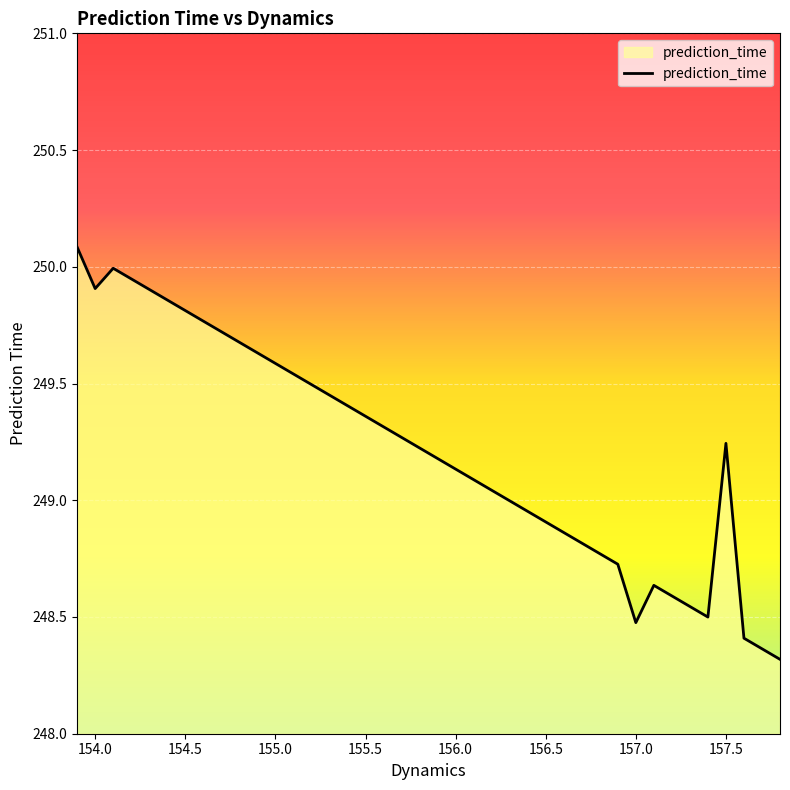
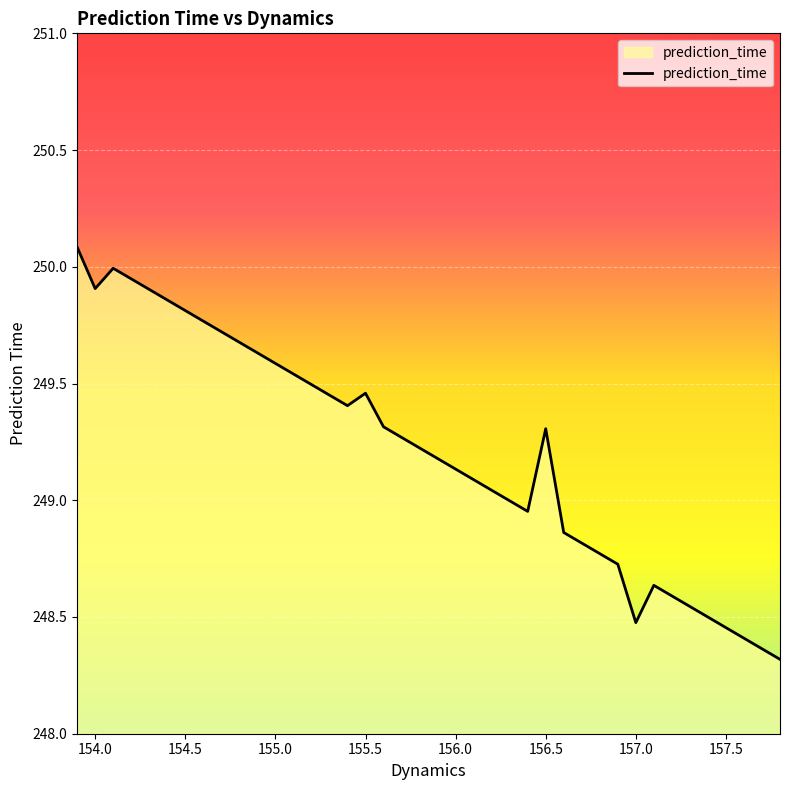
  {
    "154.0": 249.91,
    "154.5": 249.81,
    "155.0": 249.59,
-   "155.5": 249.36,
+   "155.5": 249.46,
    "156.0": 249.13,
-   "156.5": 248.91,
+   "156.5": 249.31,
    "157.0": 248.48,
-   "157.5": 249.24
+   "157.5": 248.45
  }
